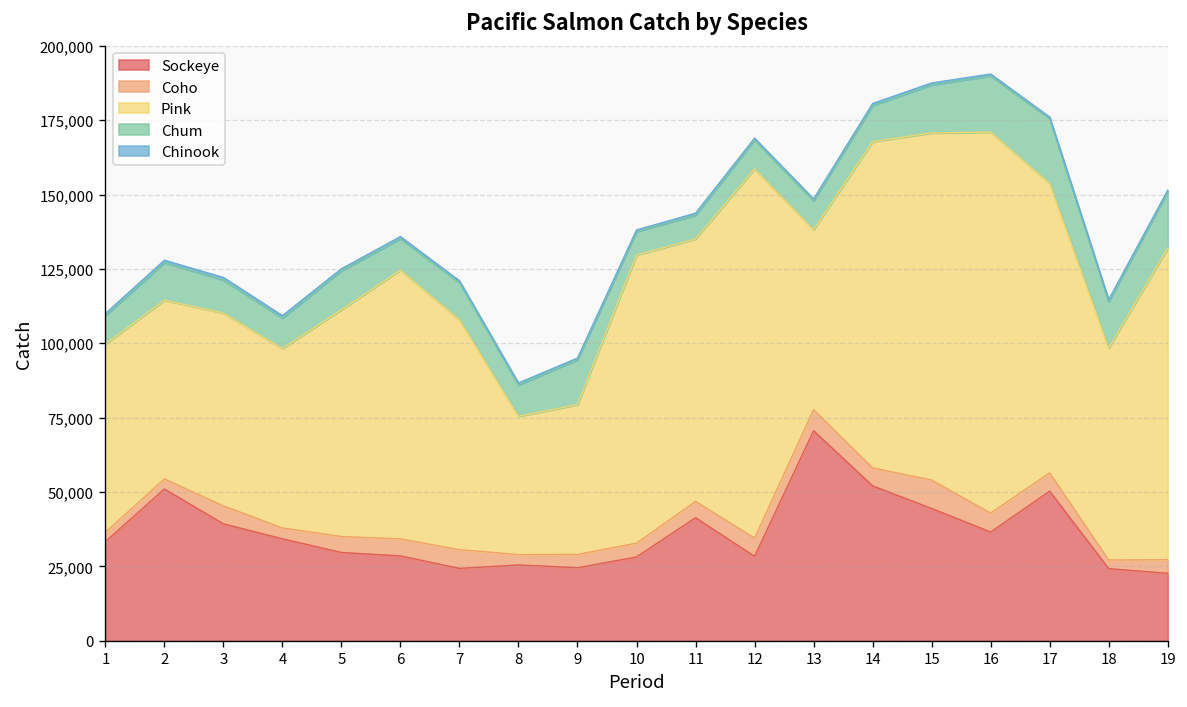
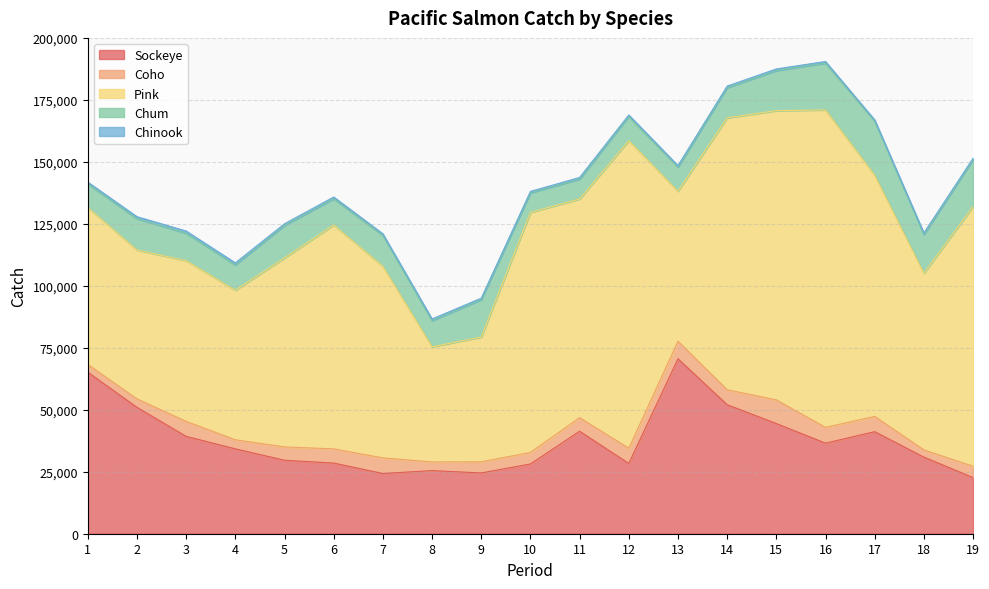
  {
    "Sockeye": {
-     "1": "33,000",
+     "1": "65,000",
      "2": "51,000",
      "3": "39,000",
      "4": "34,000",
      "5": "30,000",
      "6": "29,000",
      "7": "24,000",
      "8": "25,000",
      "9": "25,000",
      "10": "28,000",
      "11": "41,000",
      "12": "28,000",
      "13": "71,000",
      "14": "52,000",
      "15": "44,000",
      "16": "37,000",
-     "17": "50,000",
-     "18": "24,000",
+     "17": "41,000",
+     "18": "31,000",
      "19": "23,000"
    }
  }
